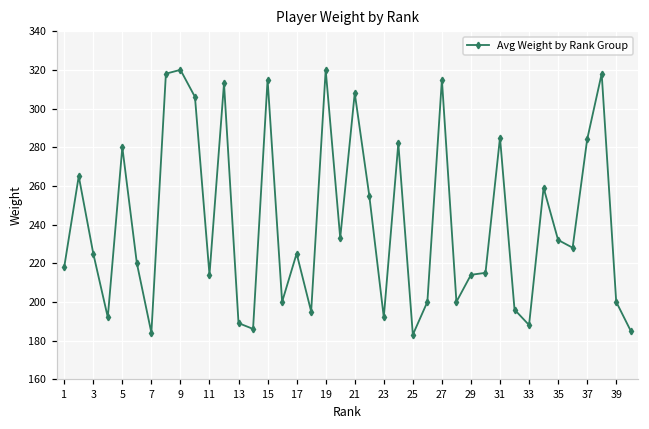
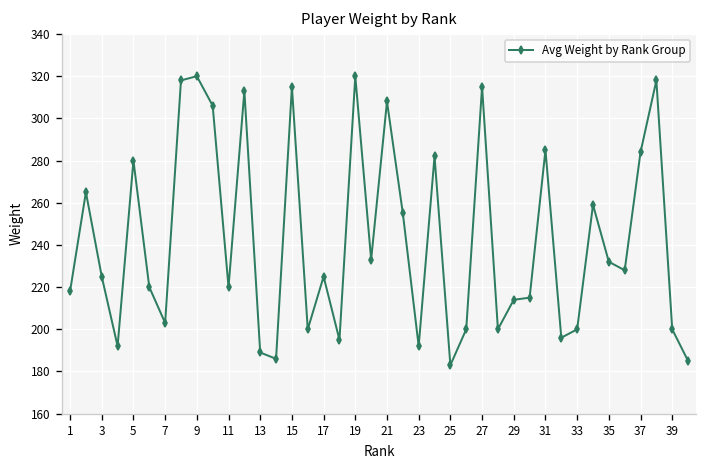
  {
    "1": 218,
    "3": 225,
    "5": 280,
-   "7": 184,
+   "7": 203,
    "9": 320,
-   "11": 214,
+   "11": 220,
    "13": 189,
    "15": 315,
    "17": 225,
    "19": 320,
    "21": 308,
    "23": 192,
    "25": 183,
    "27": 315,
    "29": 214,
    "31": 285,
-   "33": 188,
+   "33": 200,
    "35": 232,
    "37": 284,
    "39": 200
  }
